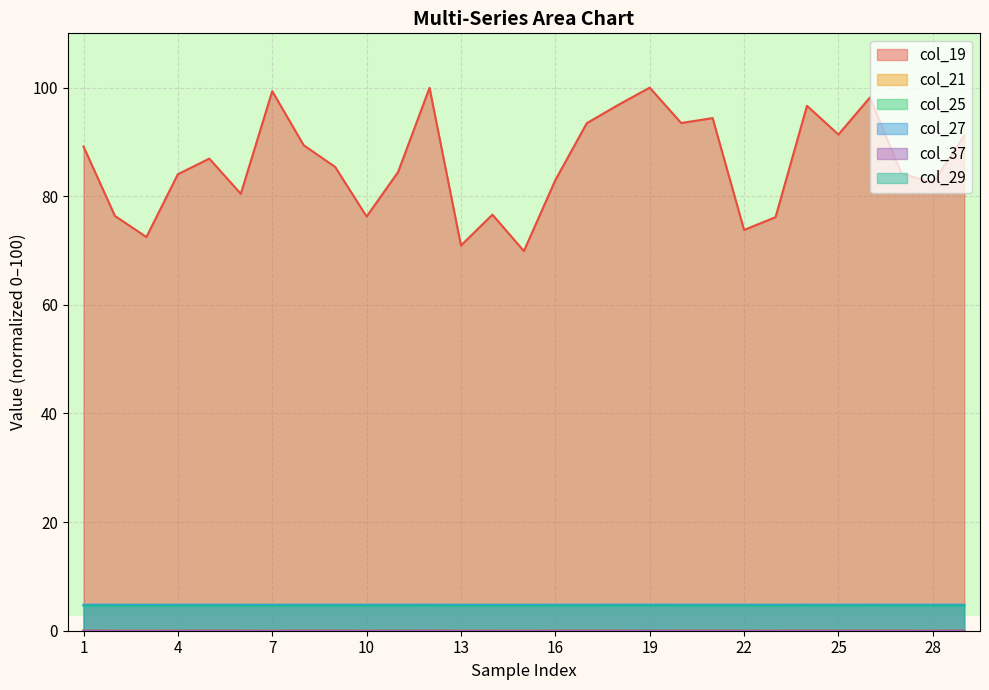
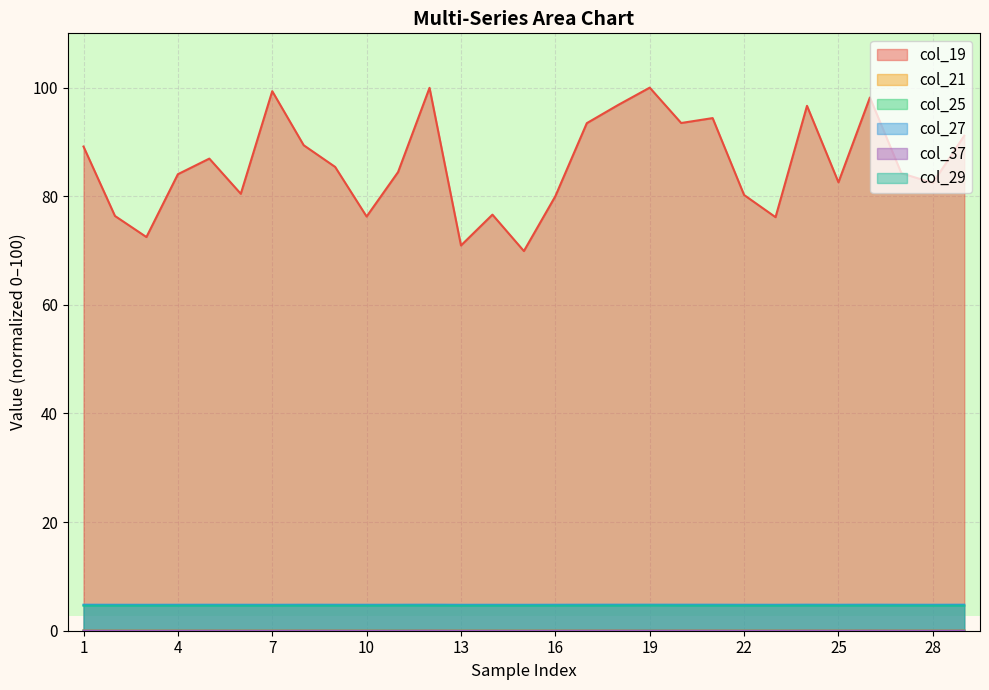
  {
    "col_19": {
      "1": 89,
      "4": 84,
      "7": 99,
      "10": 76,
      "13": 71,
-     "16": 83,
+     "16": 80,
      "19": 100,
-     "22": 74,
-     "25": 91
+     "22": 80,
+     "25": 83
    }
  }
